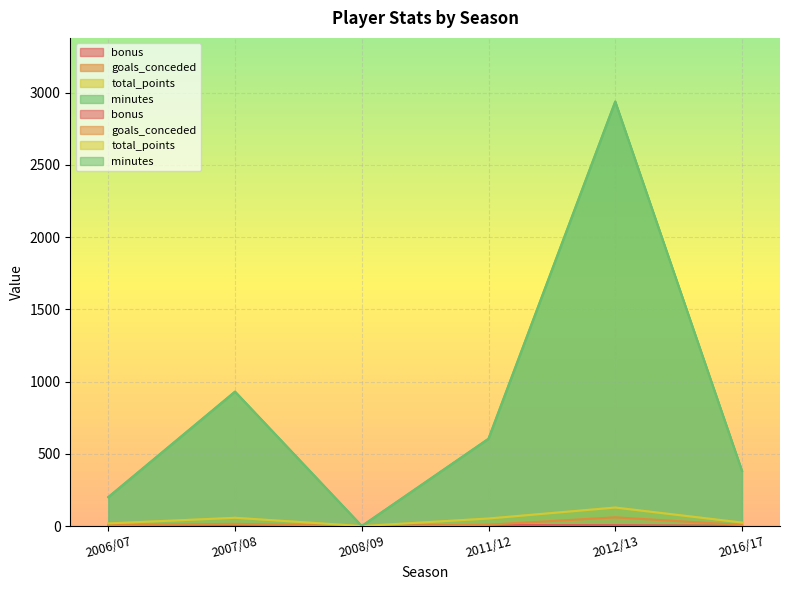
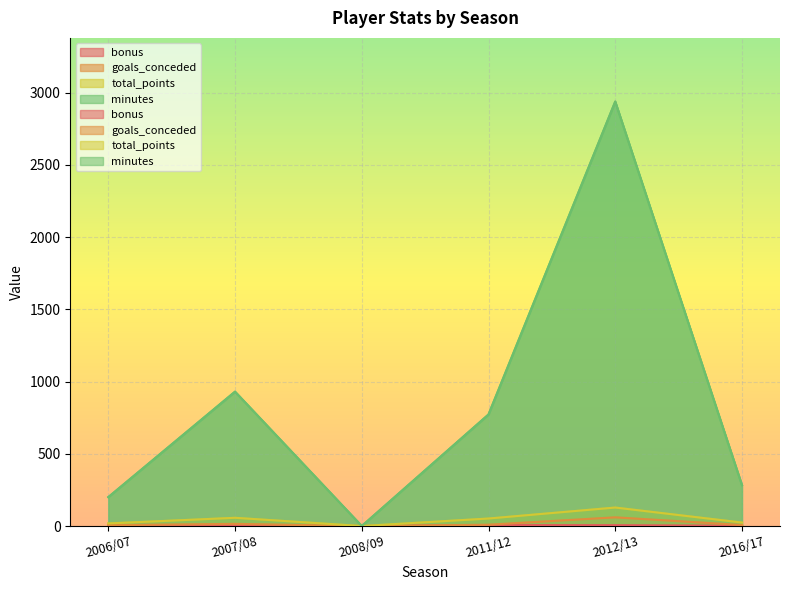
  {
    "minutes": {
      "2006/07": 200,
      "2007/08": 930,
-     "2011/12": 600,
+     "2011/12": 770,
      "2012/13": 2940,
-     "2016/17": 380
+     "2016/17": 280
    }
  }
